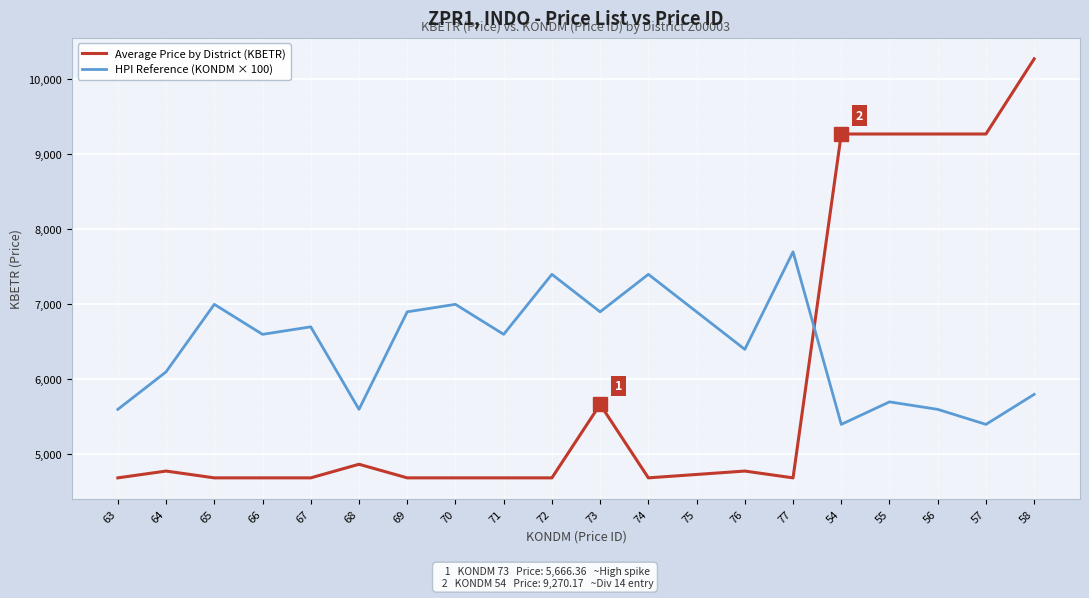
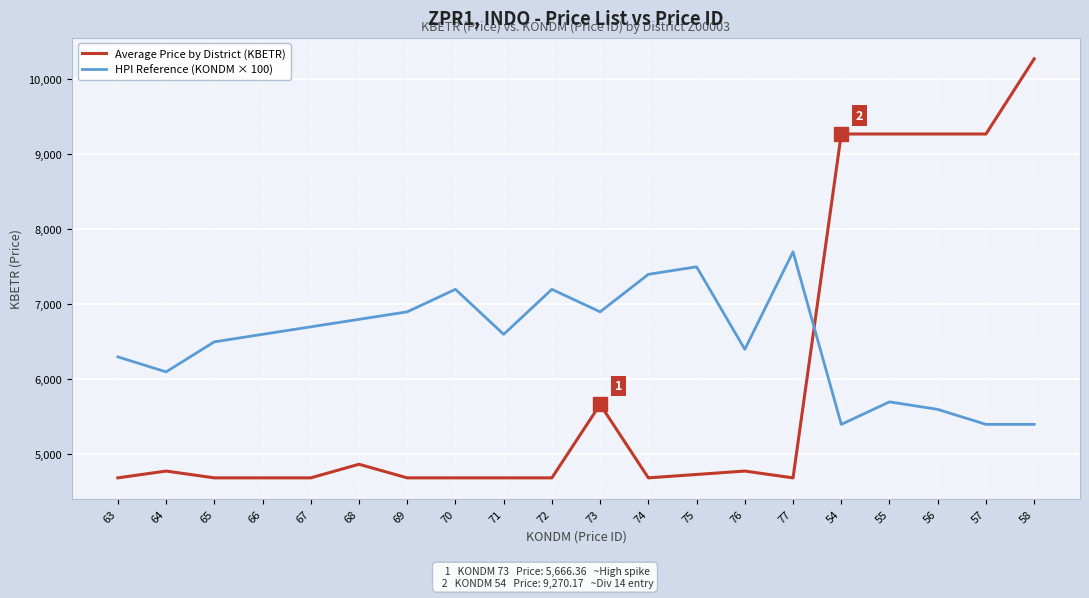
  {
    "HPI Reference (KONDM × 100)": {
-     "63": "5,600",
+     "63": "6,300",
      "64": "6,100",
-     "65": "7,000",
+     "65": "6,500",
      "66": "6,600",
      "67": "6,700",
-     "68": "5,600",
+     "68": "6,800",
      "69": "6,900",
-     "70": "7,000",
+     "70": "7,200",
      "71": "6,600",
-     "72": "7,400",
+     "72": "7,200",
      "73": "6,900",
      "74": "7,400",
-     "75": "6,900",
+     "75": "7,500",
      "76": "6,400",
      "77": "7,700",
      "54": "5,400",
      "55": "5,700",
      "56": "5,600",
      "57": "5,400",
-     "58": "5,800"
+     "58": "5,400"
    }
  }
